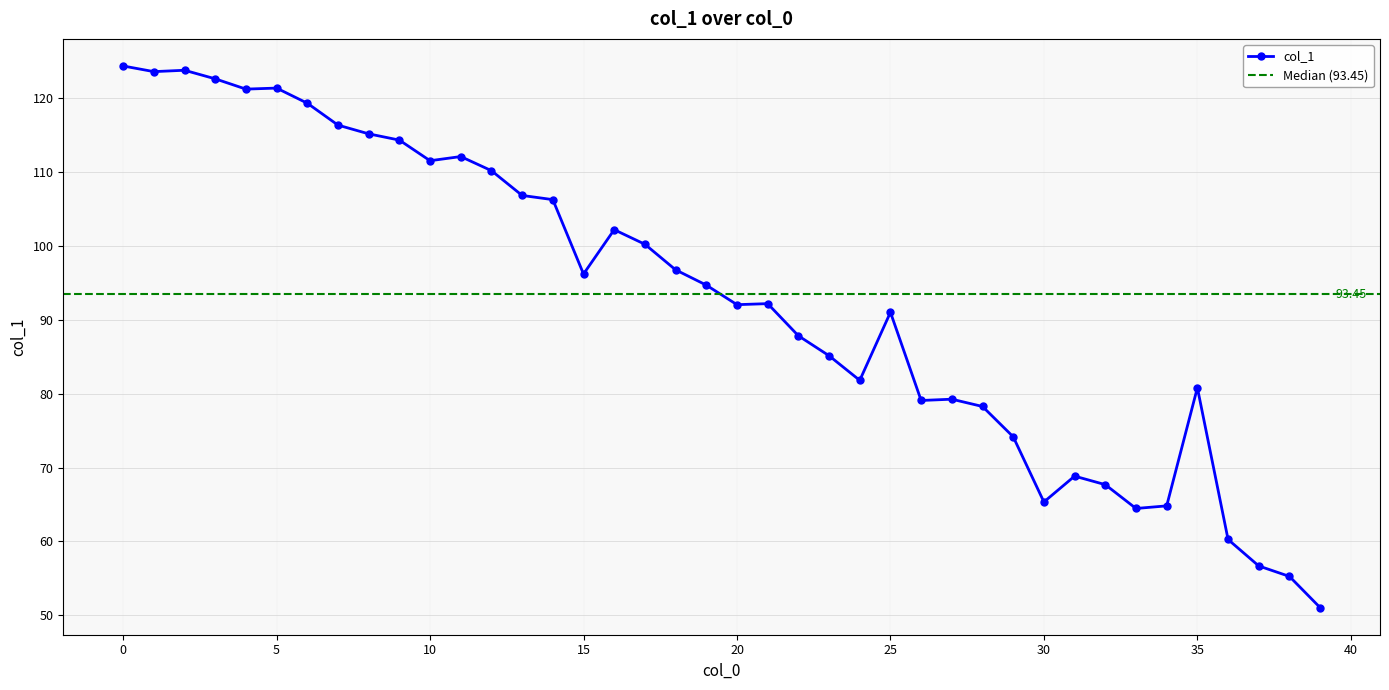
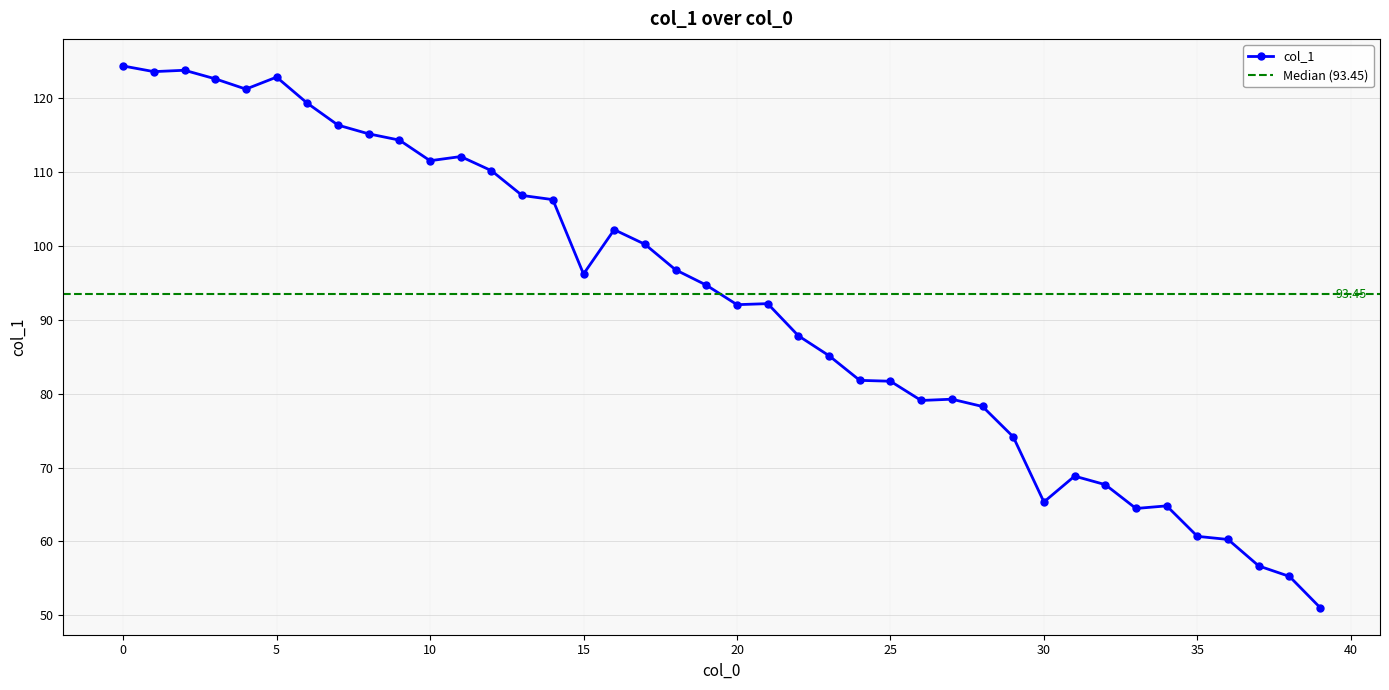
  {
    "0": 124,
-   "5": 121,
+   "5": 123,
    "10": 112,
    "15": 96,
    "20": 92,
-   "25": 91,
+   "25": 82,
    "30": 65,
-   "35": 81
+   "35": 61
  }
